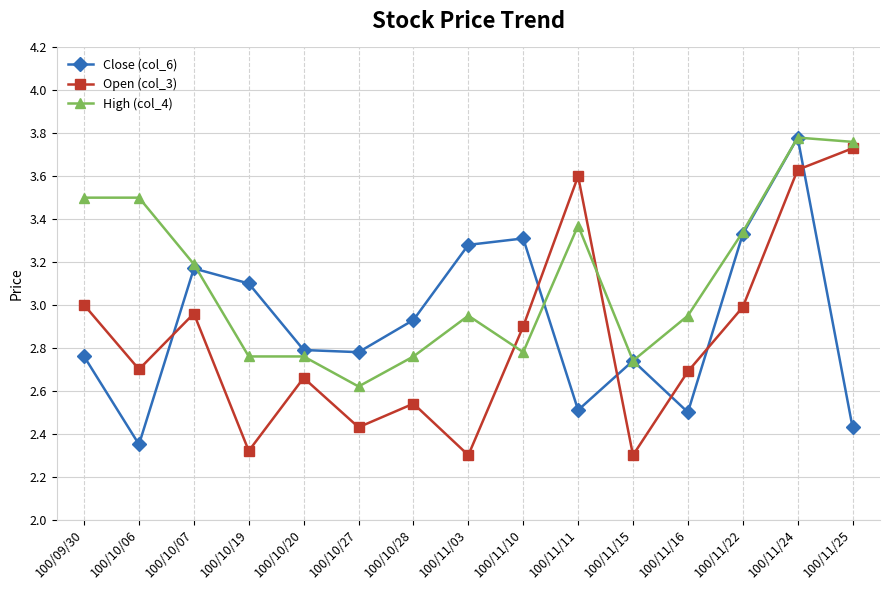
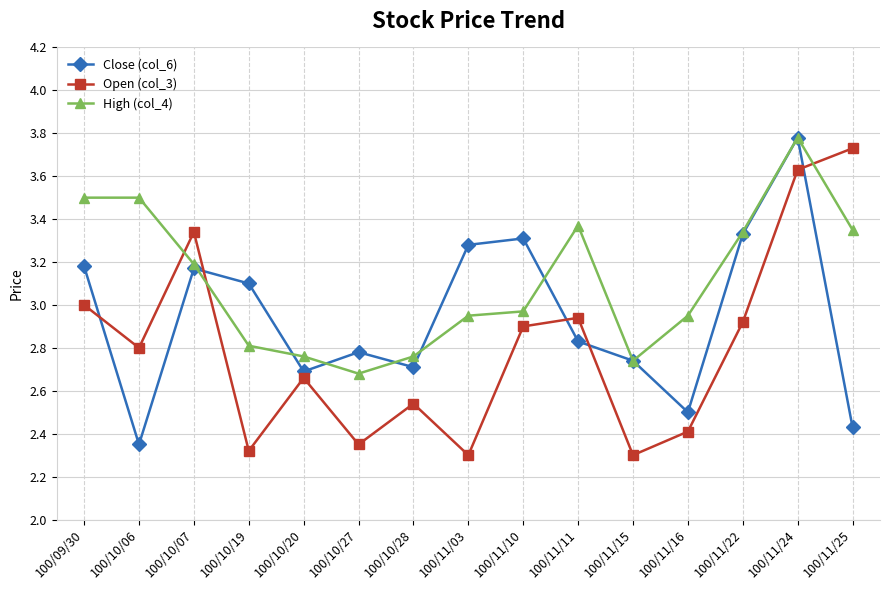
  {
    "Close (col_6)": {
-     "100/09/30": 2.76,
+     "100/09/30": 3.18,
      "100/10/06": 2.35,
      "100/10/07": 3.17,
      "100/10/19": 3.10,
-     "100/10/20": 2.79,
+     "100/10/20": 2.69,
      "100/10/27": 2.78,
-     "100/10/28": 2.93,
+     "100/10/28": 2.71,
      "100/11/03": 3.28,
      "100/11/10": 3.31,
-     "100/11/11": 2.51,
+     "100/11/11": 2.83,
      "100/11/16": 2.50,
      "100/11/25": 2.43
    },
    "Open (col_3)": {
      "100/09/30": 3.00,
-     "100/10/06": 2.7,
-     "100/10/07": 2.96,
+     "100/10/06": 2.8,
+     "100/10/07": 3.34,
      "100/10/19": 2.32,
      "100/10/20": 2.66,
-     "100/10/27": 2.43,
+     "100/10/27": 2.35,
      "100/10/28": 2.54,
      "100/11/03": 2.30,
      "100/11/10": 2.90,
-     "100/11/11": 3.60,
+     "100/11/11": 2.94,
      "100/11/15": 2.30,
-     "100/11/16": 2.69,
-     "100/11/22": 2.99,
+     "100/11/16": 2.41,
+     "100/11/22": 2.92,
      "100/11/24": 3.63,
      "100/11/25": 3.73
    },
    "High (col_4)": {
      "100/09/30": 3.50,
      "100/10/06": 3.50,
      "100/10/07": 3.19,
-     "100/10/19": 2.76,
+     "100/10/19": 2.81,
      "100/10/20": 2.76,
-     "100/10/27": 2.62,
+     "100/10/27": 2.68,
      "100/10/28": 2.76,
      "100/11/03": 2.95,
-     "100/11/10": 2.78,
+     "100/11/10": 2.97,
      "100/11/11": 3.37,
      "100/11/16": 2.95,
-     "100/11/25": 3.76
+     "100/11/25": 3.35
    }
  }
